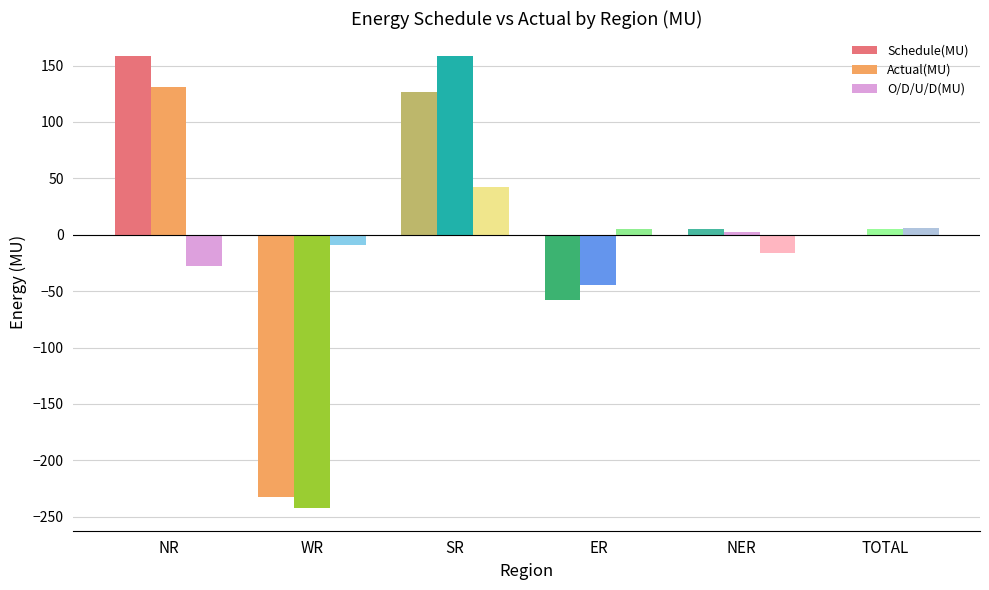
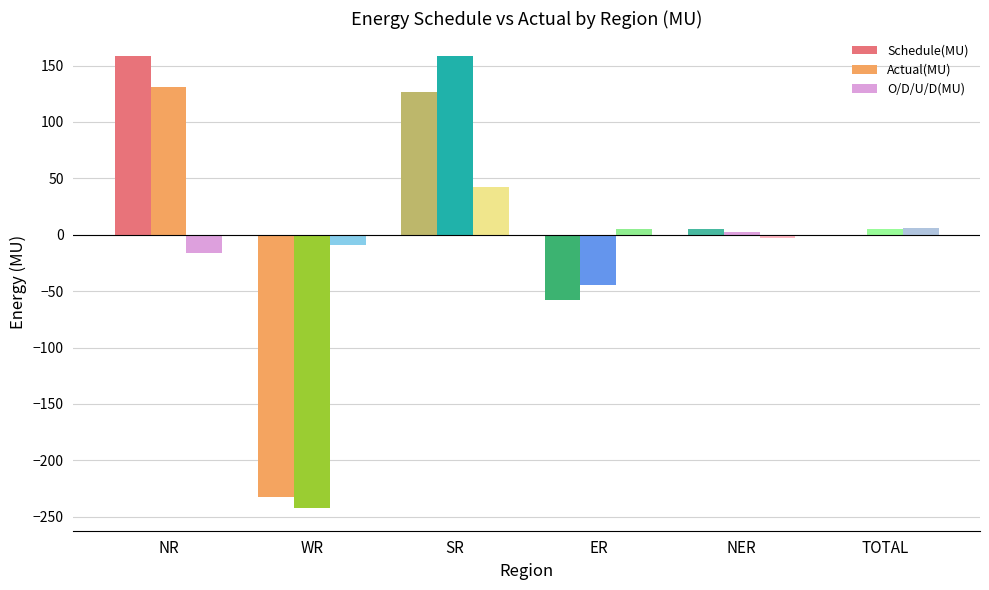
  {
    "O/D/U/D(MU)": {
-     "NR": -28,
+     "NR": -17,
      "WR": -10,
      "SR": 42,
      "ER": 5,
-     "NER": -16,
+     "NER": -3,
      "TOTAL": 6
    }
  }
